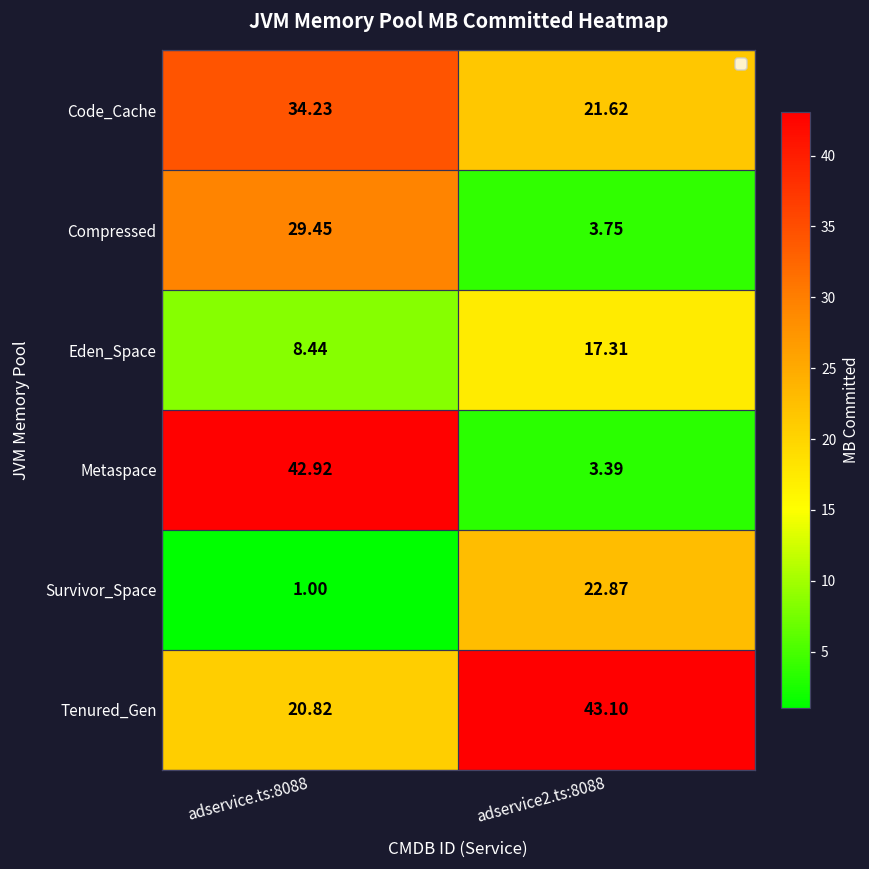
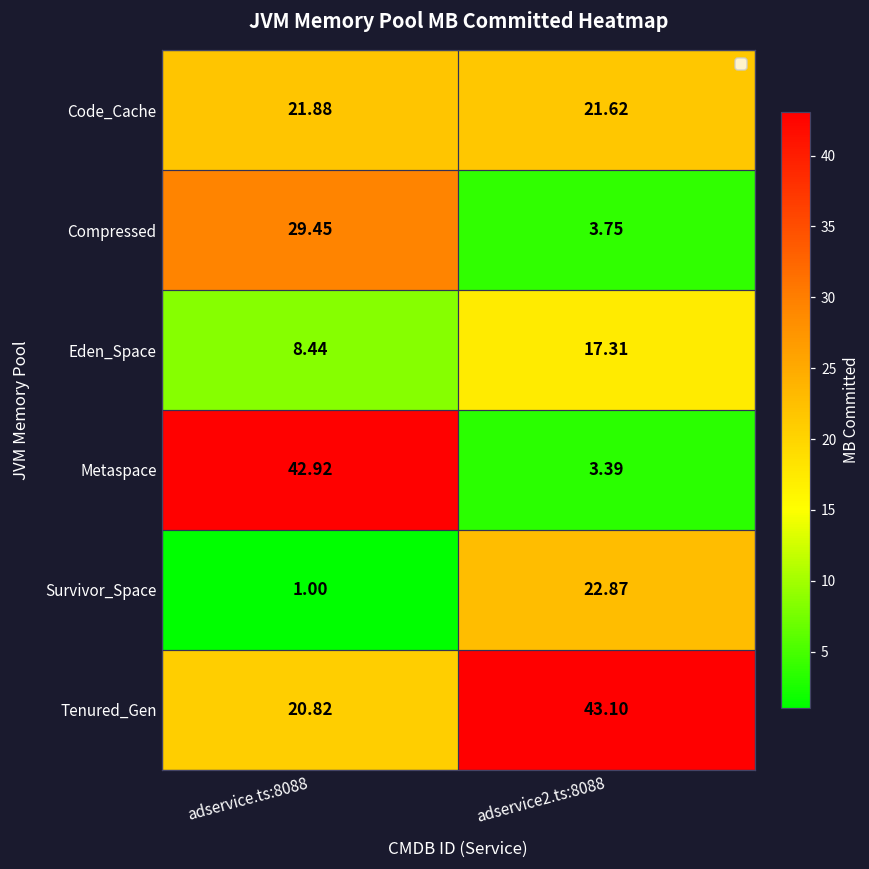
  {
    "Code_Cache": {
-     "adservice.ts:8088": 34.23,
+     "adservice.ts:8088": 21.88,
      "adservice2.ts:8088": 21.62
    },
    "Compressed": {
      "adservice.ts:8088": 29.45,
      "adservice2.ts:8088": 3.75
    },
    "Eden_Space": {
      "adservice.ts:8088": 8.44,
      "adservice2.ts:8088": 17.31
    },
    "Metaspace": {
      "adservice.ts:8088": 42.92,
      "adservice2.ts:8088": 3.39
    },
    "Survivor_Space": {
      "adservice.ts:8088": 1.00,
      "adservice2.ts:8088": 22.87
    },
    "Tenured_Gen": {
      "adservice.ts:8088": 20.82,
      "adservice2.ts:8088": 43.10
    }
  }
